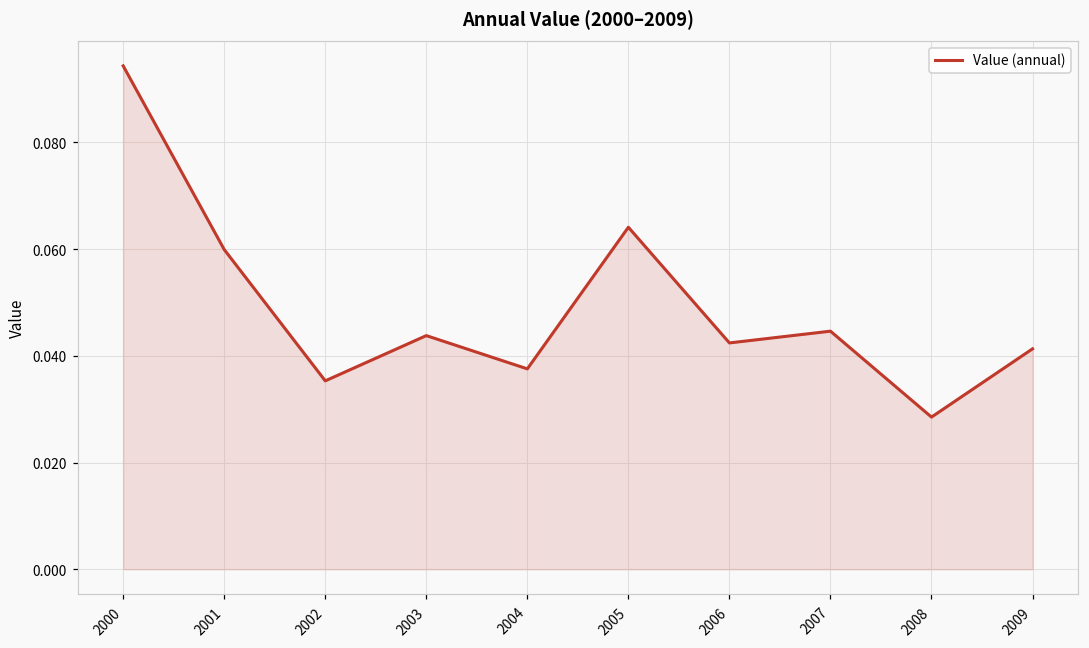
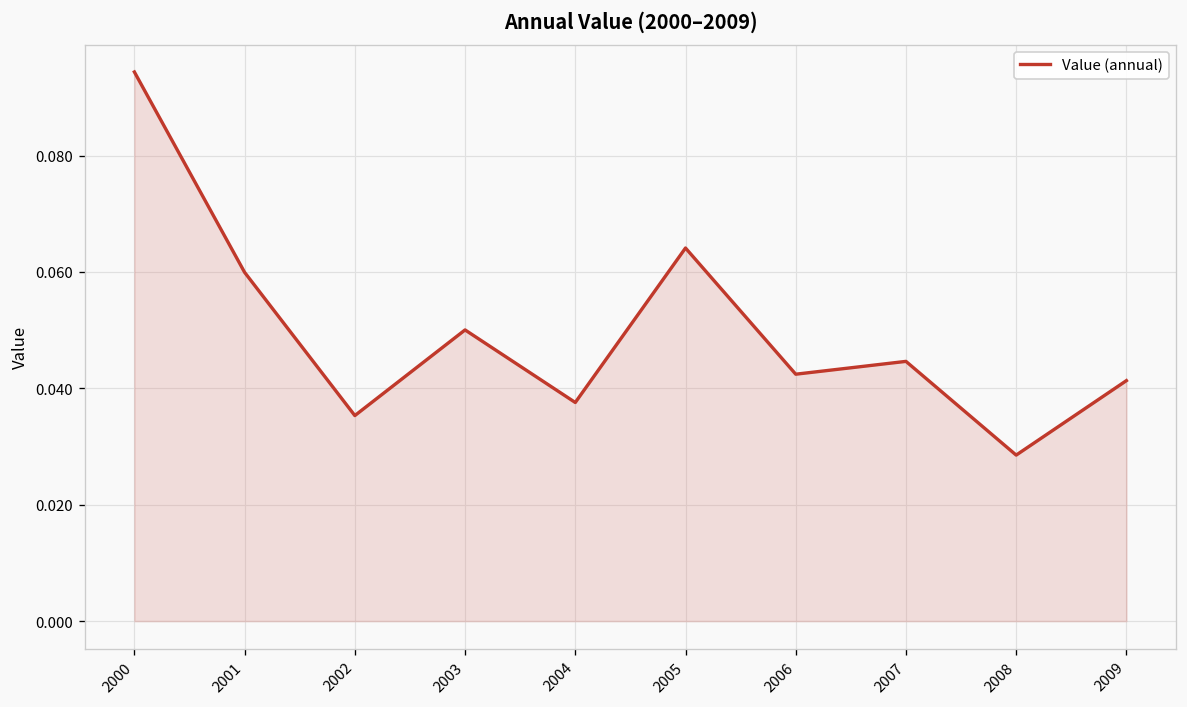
  {
    "2000": 0.094,
    "2001": 0.060,
    "2002": 0.035,
-   "2003": 0.044,
+   "2003": 0.050,
    "2004": 0.038,
    "2005": 0.064,
    "2006": 0.042,
    "2007": 0.045,
    "2008": 0.029,
    "2009": 0.041
  }
